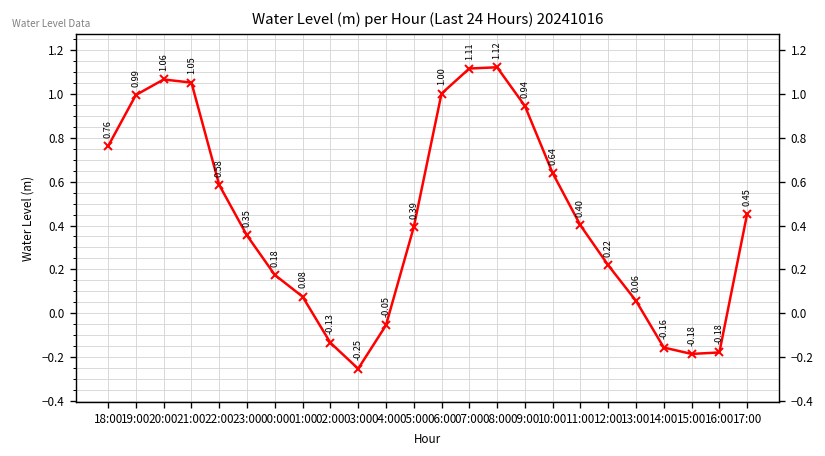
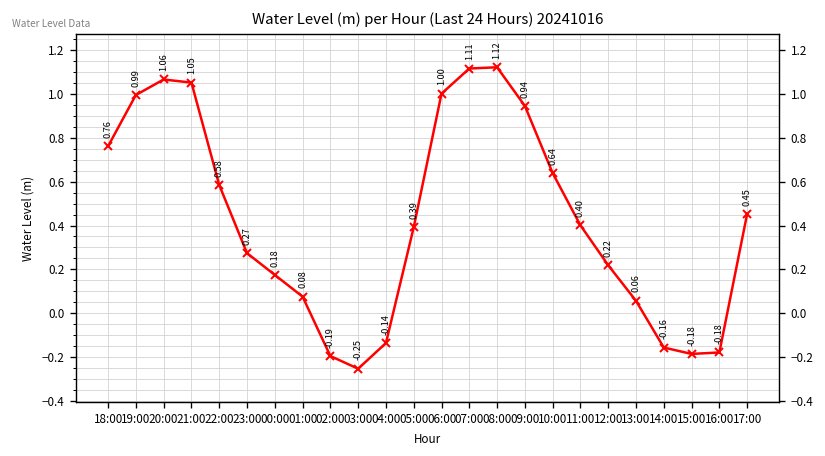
  {
    "18:00": 0.76,
    "19:00": 0.99,
    "20:00": 1.06,
    "21:00": 1.05,
    "22:00": 0.58,
-   "23:00": 0.35,
+   "23:00": 0.27,
    "00:00": 0.18,
    "01:00": 0.08,
-   "02:00": -0.13,
+   "02:00": -0.19,
    "03:00": -0.25,
-   "04:00": -0.05,
+   "04:00": -0.14,
    "05:00": 0.39,
    "06:00": 1.00,
    "07:00": 1.11,
    "08:00": 1.12,
    "09:00": 0.94,
    "10:00": 0.64,
    "11:00": 0.40,
    "12:00": 0.22,
    "13:00": 0.06,
    "14:00": -0.16,
    "15:00": -0.18,
    "16:00": -0.18,
    "17:00": 0.45
  }
